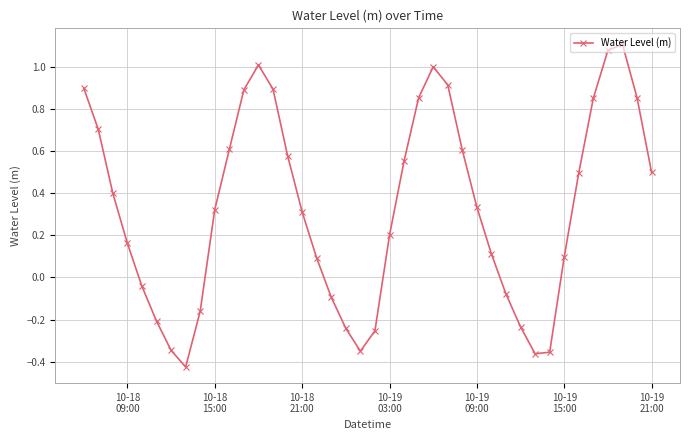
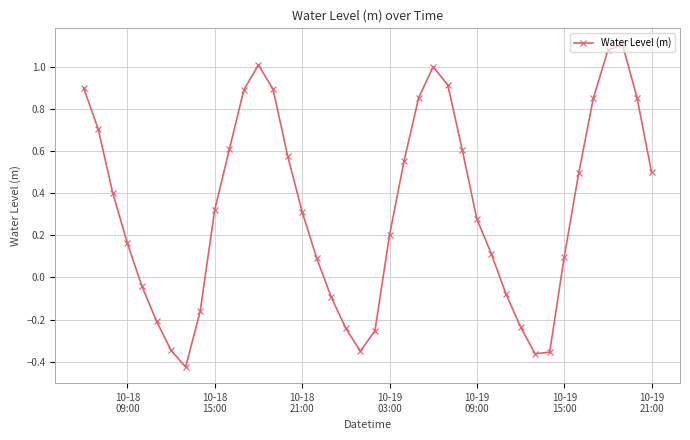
  {
    "10-18 09:00": 0.16,
    "10-18 15:00": 0.32,
    "10-18 21:00": 0.31,
    "10-19 03:00": 0.20,
-   "10-19 09:00": 0.33,
+   "10-19 09:00": 0.28,
    "10-19 15:00": 0.10,
    "10-19 21:00": 0.50
  }
